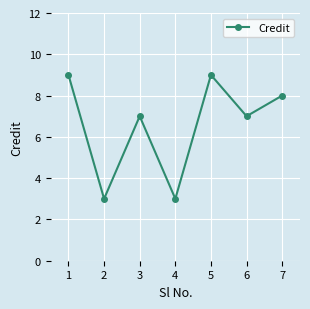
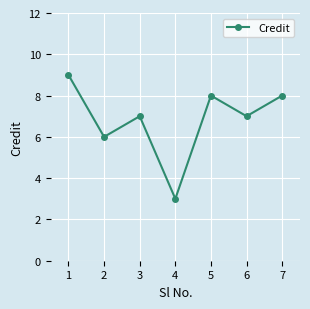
  {
    "1": 9,
-   "2": 3,
+   "2": 6,
    "3": 7,
    "4": 3,
-   "5": 9,
+   "5": 8,
    "6": 7,
    "7": 8
  }
